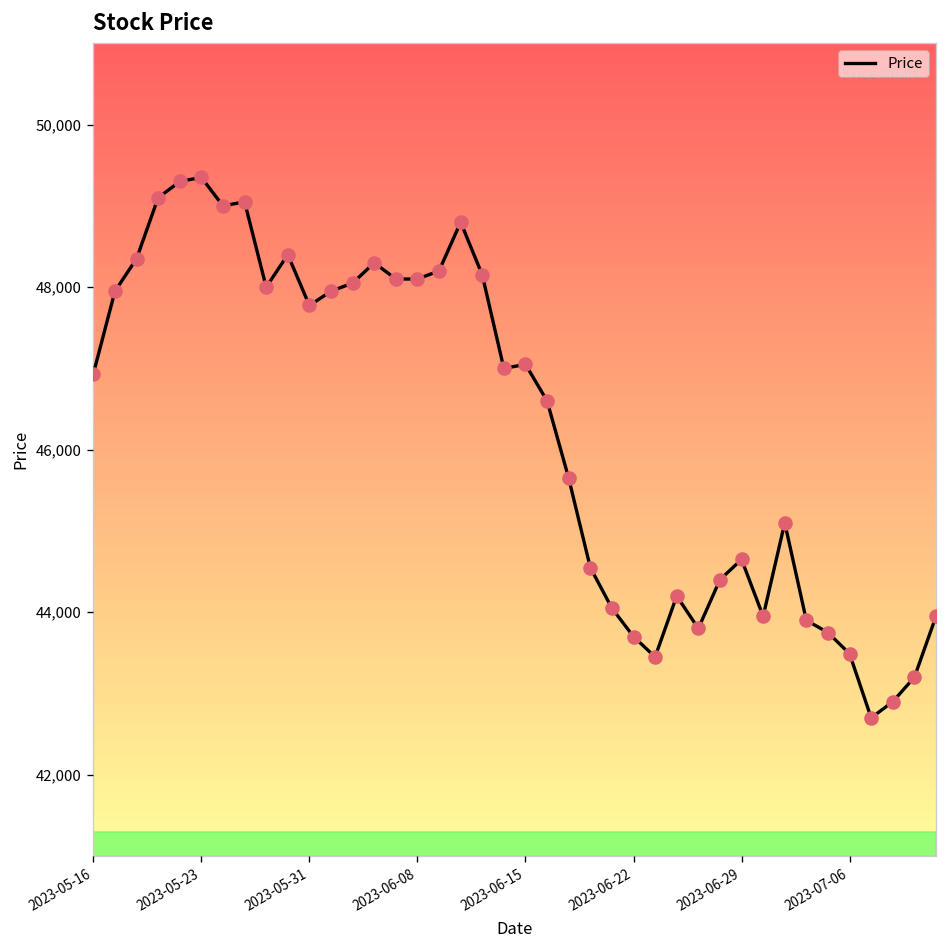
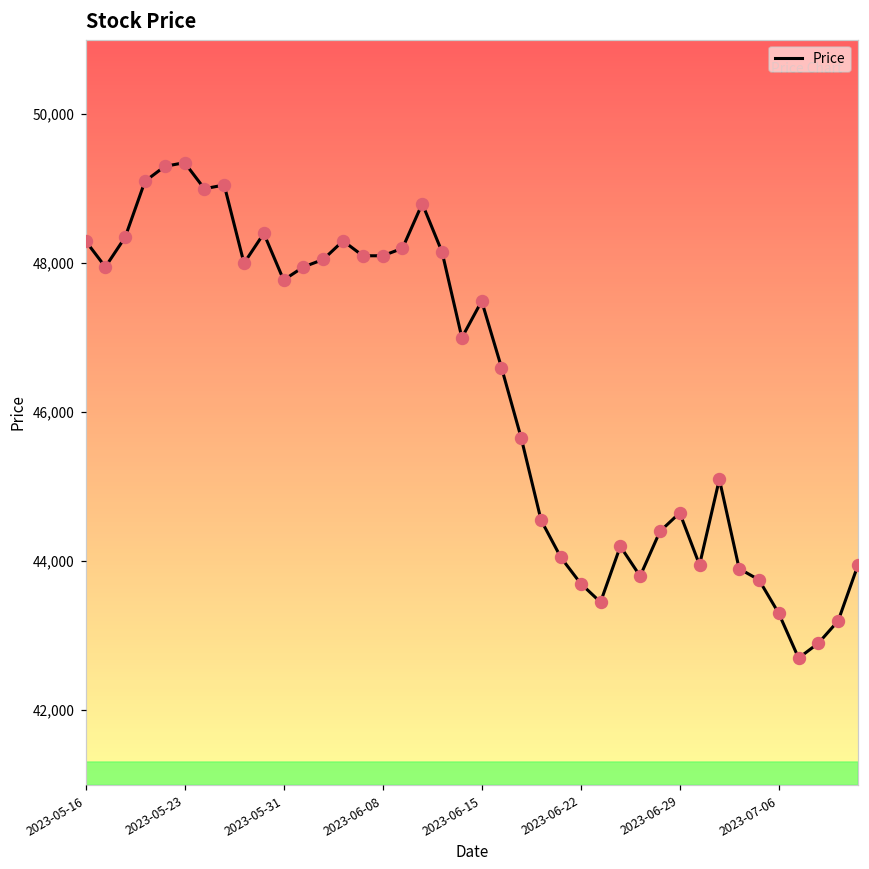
  {
-   "2023-05-16": "46,900",
+   "2023-05-16": "48,300",
    "2023-05-23": "49,400",
    "2023-05-31": "47,800",
    "2023-06-08": "48,100",
-   "2023-06-15": "47,100",
+   "2023-06-15": "47,500",
    "2023-06-22": "43,700",
    "2023-06-29": "44,600",
-   "2023-07-06": "43,500"
+   "2023-07-06": "43,300"
  }
